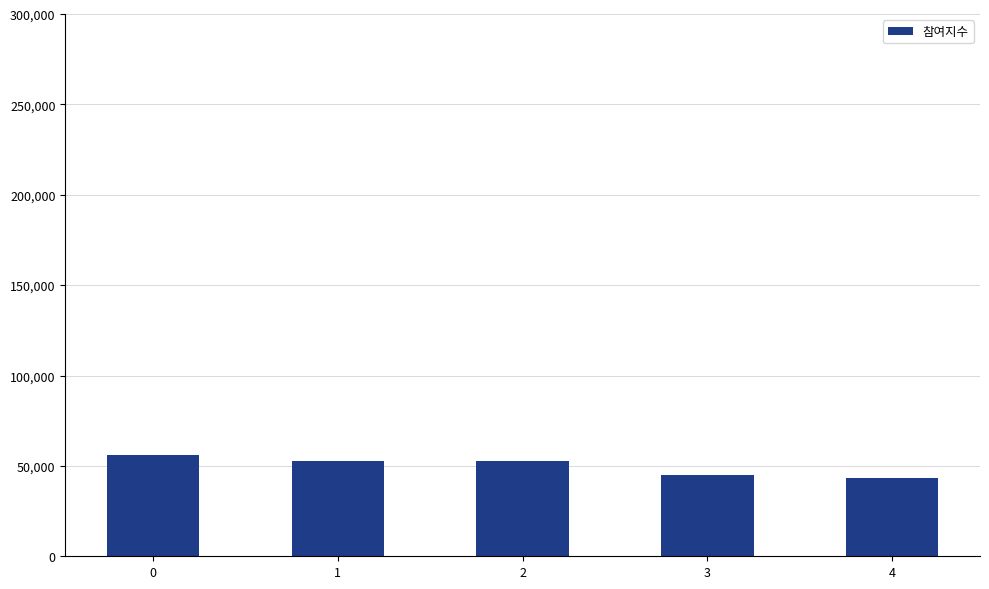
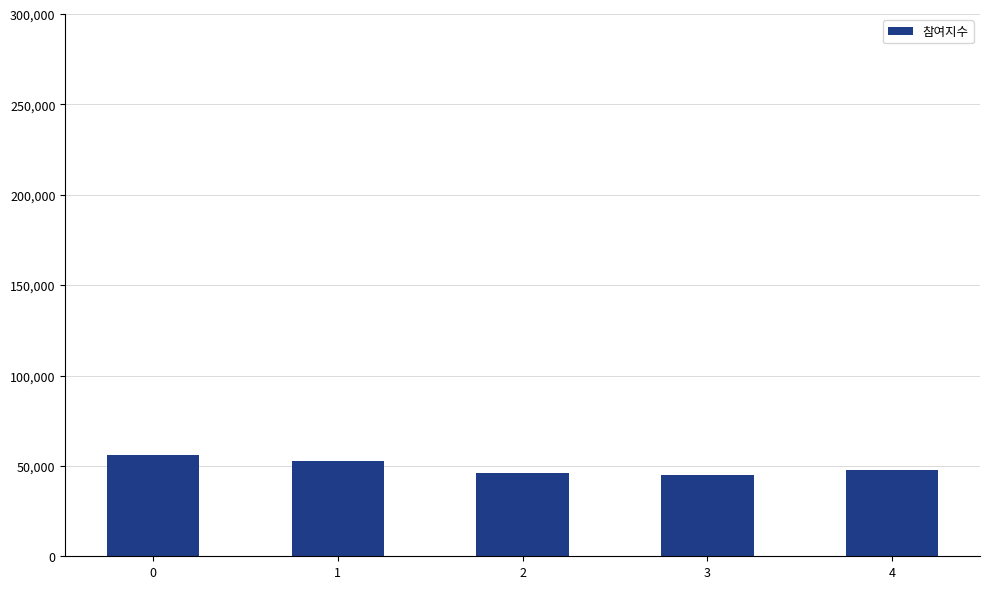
  {
    "0": "56,000",
    "1": "53,000",
-   "2": "53,000",
+   "2": "46,000",
    "3": "45,000",
-   "4": "43,000"
+   "4": "48,000"
  }
